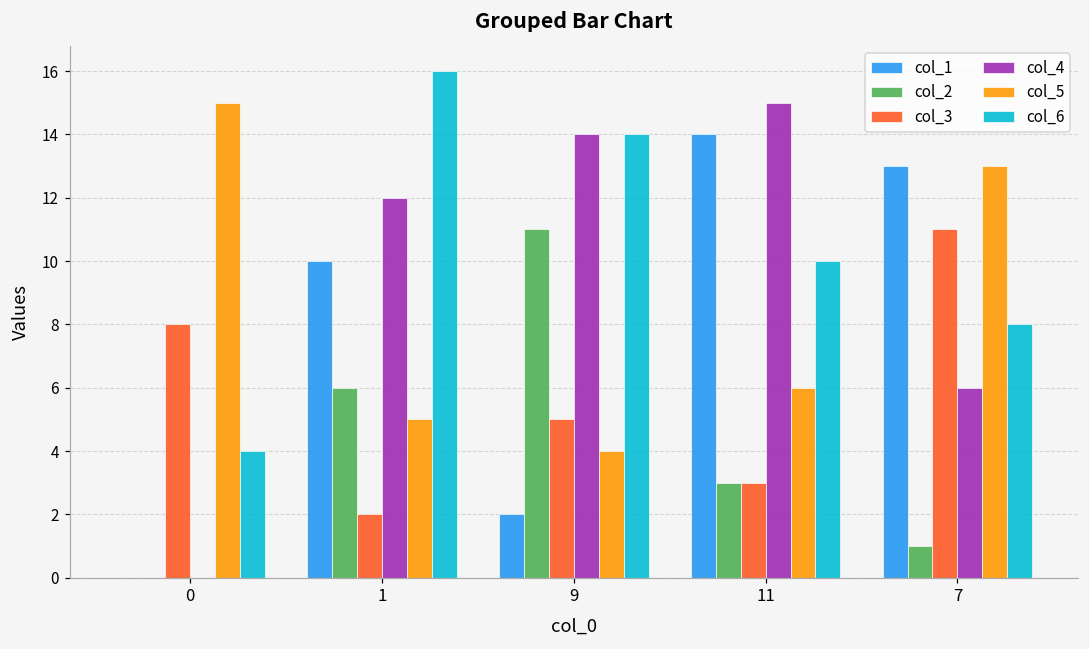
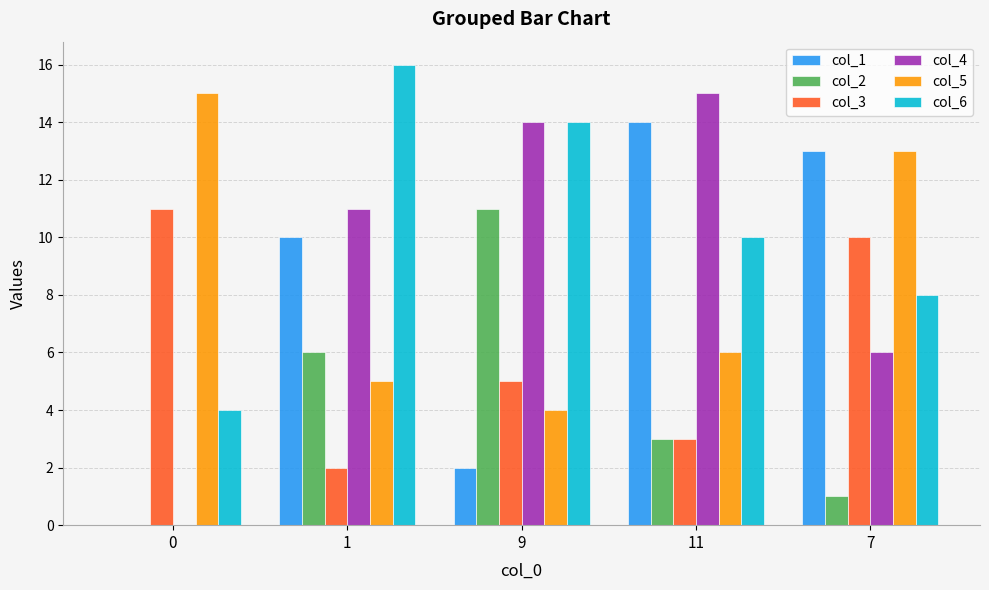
  {
    "col_2": {
      "0": 0,
      "1": 6,
      "9": 11,
      "11": 3,
      "7": 1
    },
    "col_3": {
-     "0": 8,
+     "0": 11,
      "1": 2,
      "9": 5,
      "11": 3,
-     "7": 11
+     "7": 10
    },
    "col_4": {
      "0": 0,
-     "1": 12,
+     "1": 11,
      "9": 14,
      "11": 15,
      "7": 6
    },
    "col_5": {
      "0": 15,
      "1": 5,
      "9": 4,
      "11": 6,
      "7": 13
    }
  }
